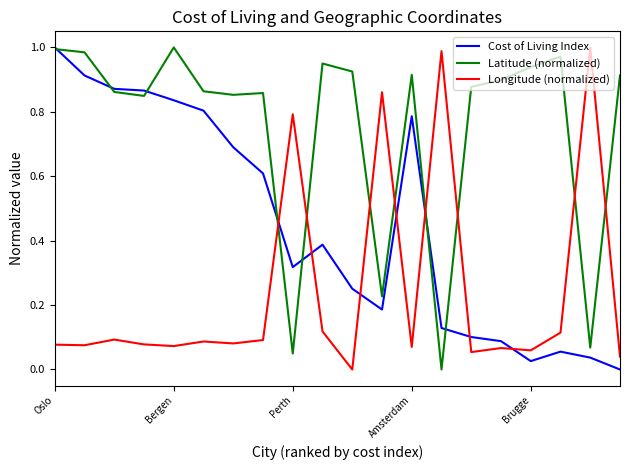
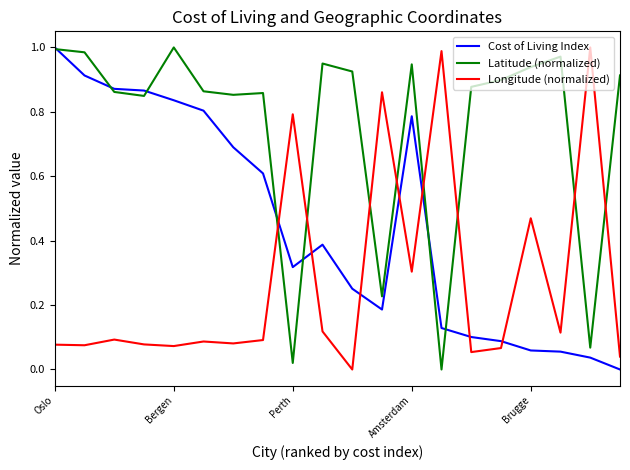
  {
    "Cost of Living Index": {
      "Bergen": 0.84,
      "Perth": 0.32,
      "Amsterdam": 0.79,
-     "Brugge": 0.03
+     "Brugge": 0.06
    },
    "Latitude (normalized)": {
      "Bergen": 1.00,
-     "Perth": 0.05,
-     "Amsterdam": 0.91
+     "Perth": 0.02,
+     "Amsterdam": 0.95
    },
    "Longitude (normalized)": {
      "Oslo": 0.08,
      "Bergen": 0.07,
      "Perth": 0.79,
-     "Amsterdam": 0.07,
-     "Brugge": 0.06
+     "Amsterdam": 0.30,
+     "Brugge": 0.47
    }
  }
